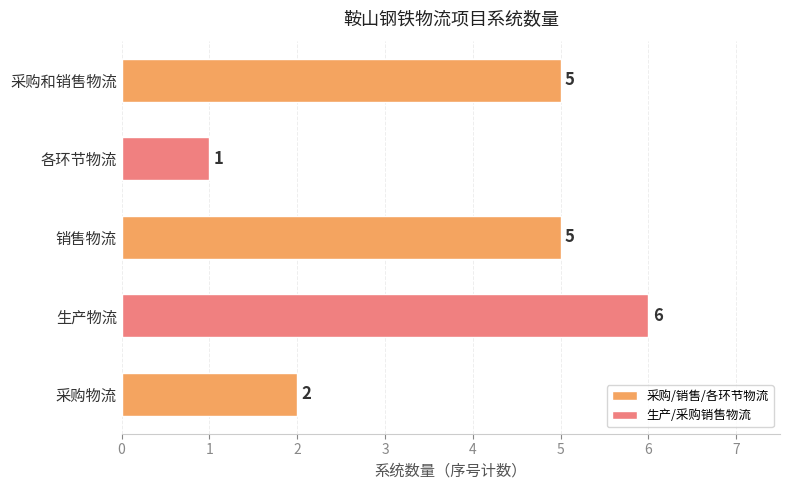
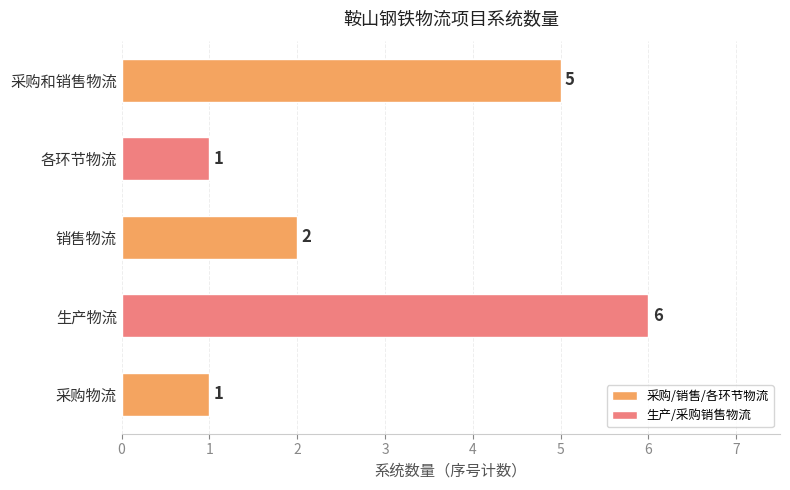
  {
    "采购和销售物流": 5,
    "各环节物流": 1,
-   "销售物流": 5,
+   "销售物流": 2,
    "生产物流": 6,
-   "采购物流": 2
+   "采购物流": 1
  }
